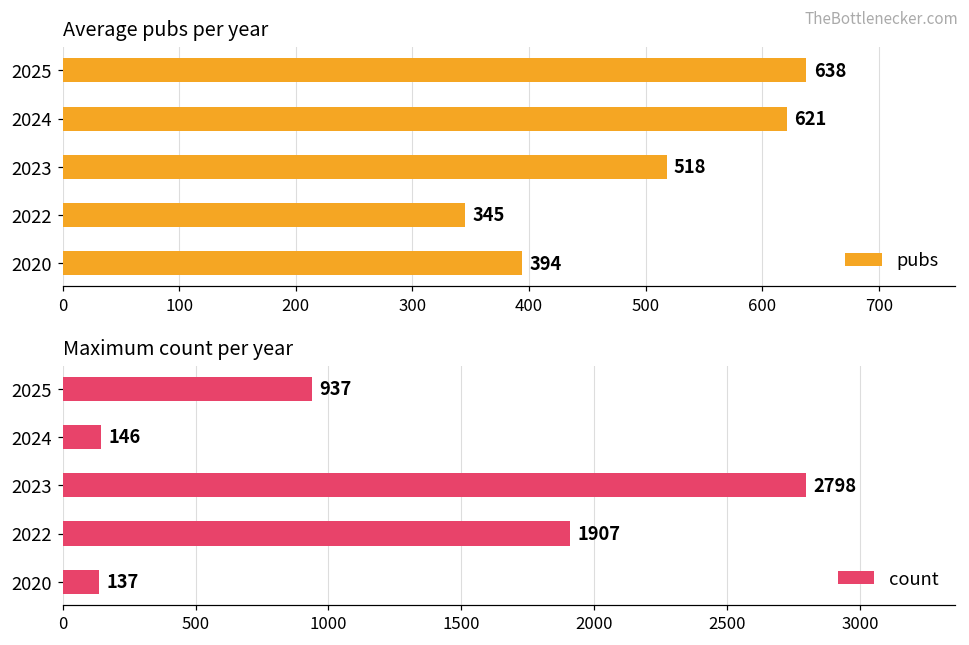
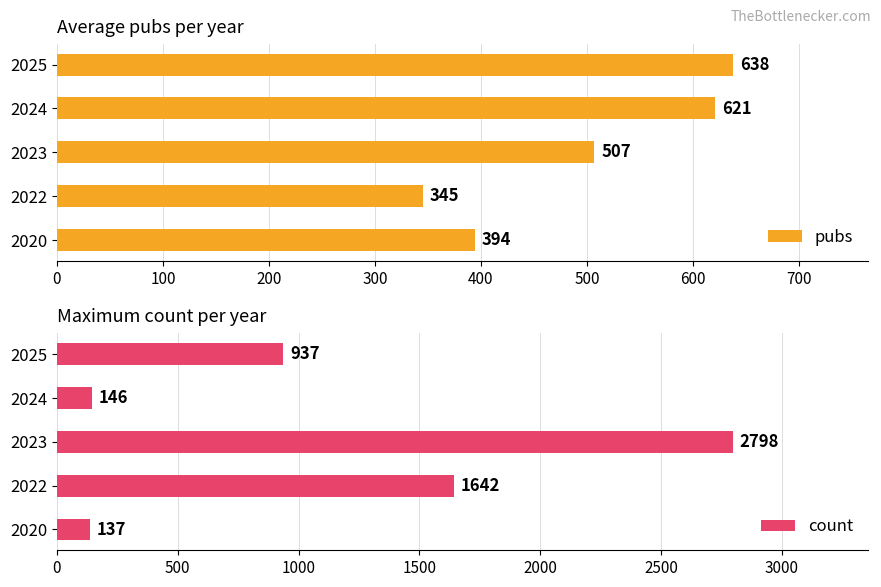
  {
    "Average pubs per year": {
      "2025": 638,
      "2024": 621,
-     "2023": 518,
+     "2023": 507,
      "2022": 345,
      "2020": 394
    },
    "Maximum count per year": {
      "2025": 937,
      "2024": 146,
      "2023": 2798,
-     "2022": 1907,
+     "2022": 1642,
      "2020": 137
    }
  }
